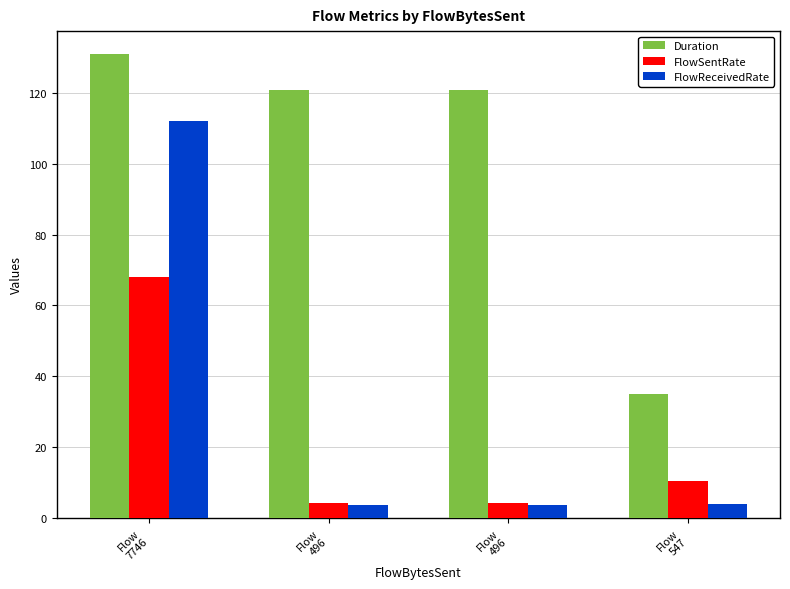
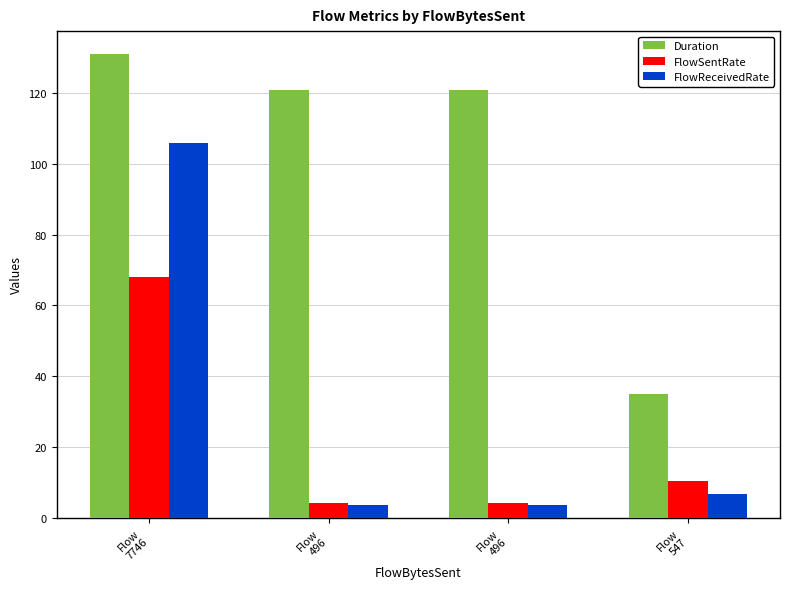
  {
    "Duration": {
      "Flow 7746": 131,
      "Flow 547": 35
    },
    "FlowSentRate": {
      "Flow 7746": 68,
      "Flow 547": 10
    },
    "FlowReceivedRate": {
-     "Flow 7746": 112,
-     "Flow 547": 4
+     "Flow 7746": 106,
+     "Flow 547": 7
    }
  }
